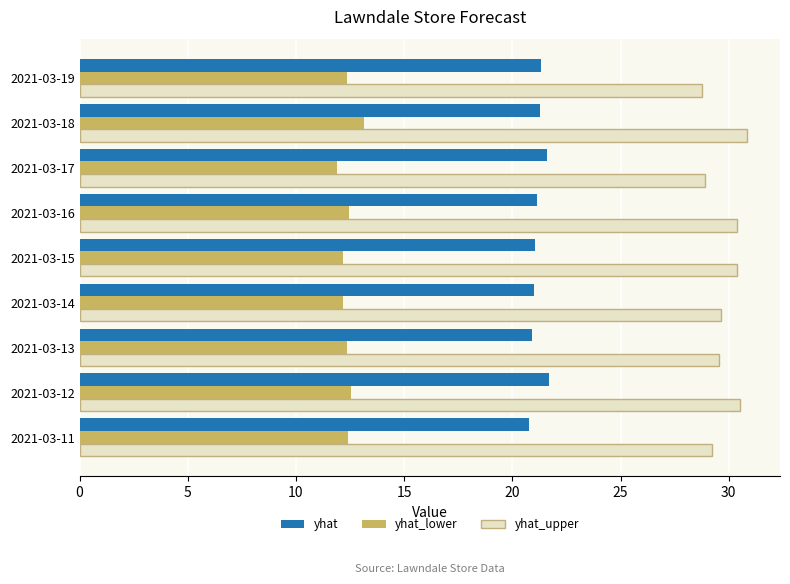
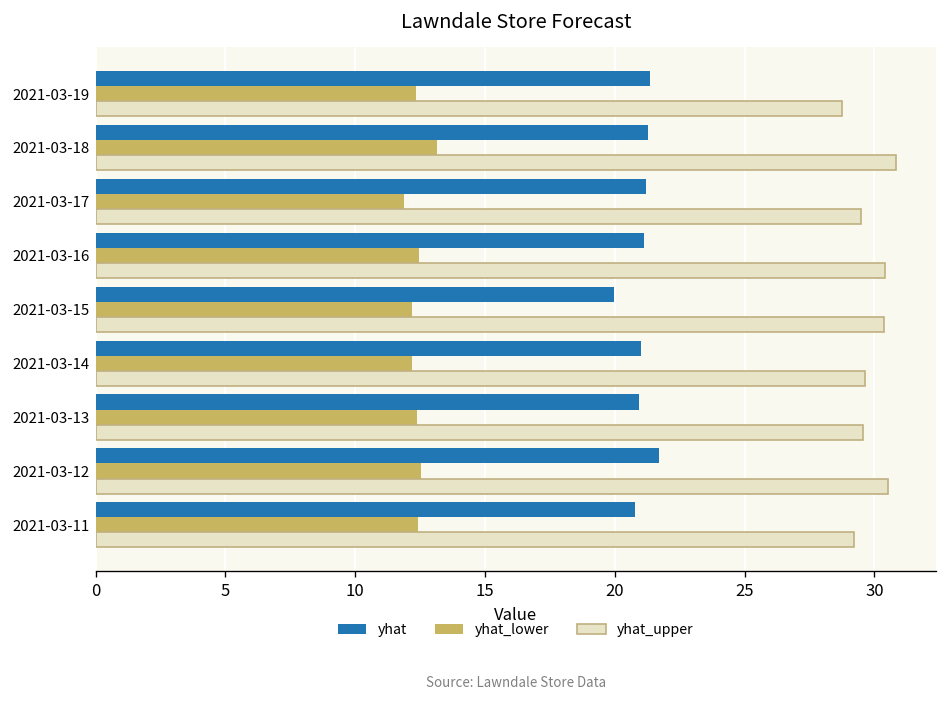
  {
    "yhat": {
      "2021-03-19": 21.3,
      "2021-03-18": 21.3,
-     "2021-03-17": 21.6,
+     "2021-03-17": 21.2,
      "2021-03-16": 21.1,
-     "2021-03-15": 21.1,
+     "2021-03-15": 20.0,
      "2021-03-14": 21.0,
      "2021-03-13": 20.9,
      "2021-03-12": 21.7,
      "2021-03-11": 20.8
    },
    "yhat_lower": {
      "2021-03-19": 12.4,
      "2021-03-18": 13.2,
      "2021-03-17": 11.9,
      "2021-03-16": 12.5,
      "2021-03-15": 12.2,
      "2021-03-14": 12.2,
      "2021-03-13": 12.4,
      "2021-03-12": 12.5,
      "2021-03-11": 12.4
    },
    "yhat_upper": {
      "2021-03-19": 28.8,
      "2021-03-18": 30.8,
-     "2021-03-17": 28.9,
+     "2021-03-17": 29.5,
      "2021-03-16": 30.4,
      "2021-03-15": 30.4,
      "2021-03-14": 29.7,
      "2021-03-13": 29.6,
      "2021-03-12": 30.5,
      "2021-03-11": 29.2
    }
  }
